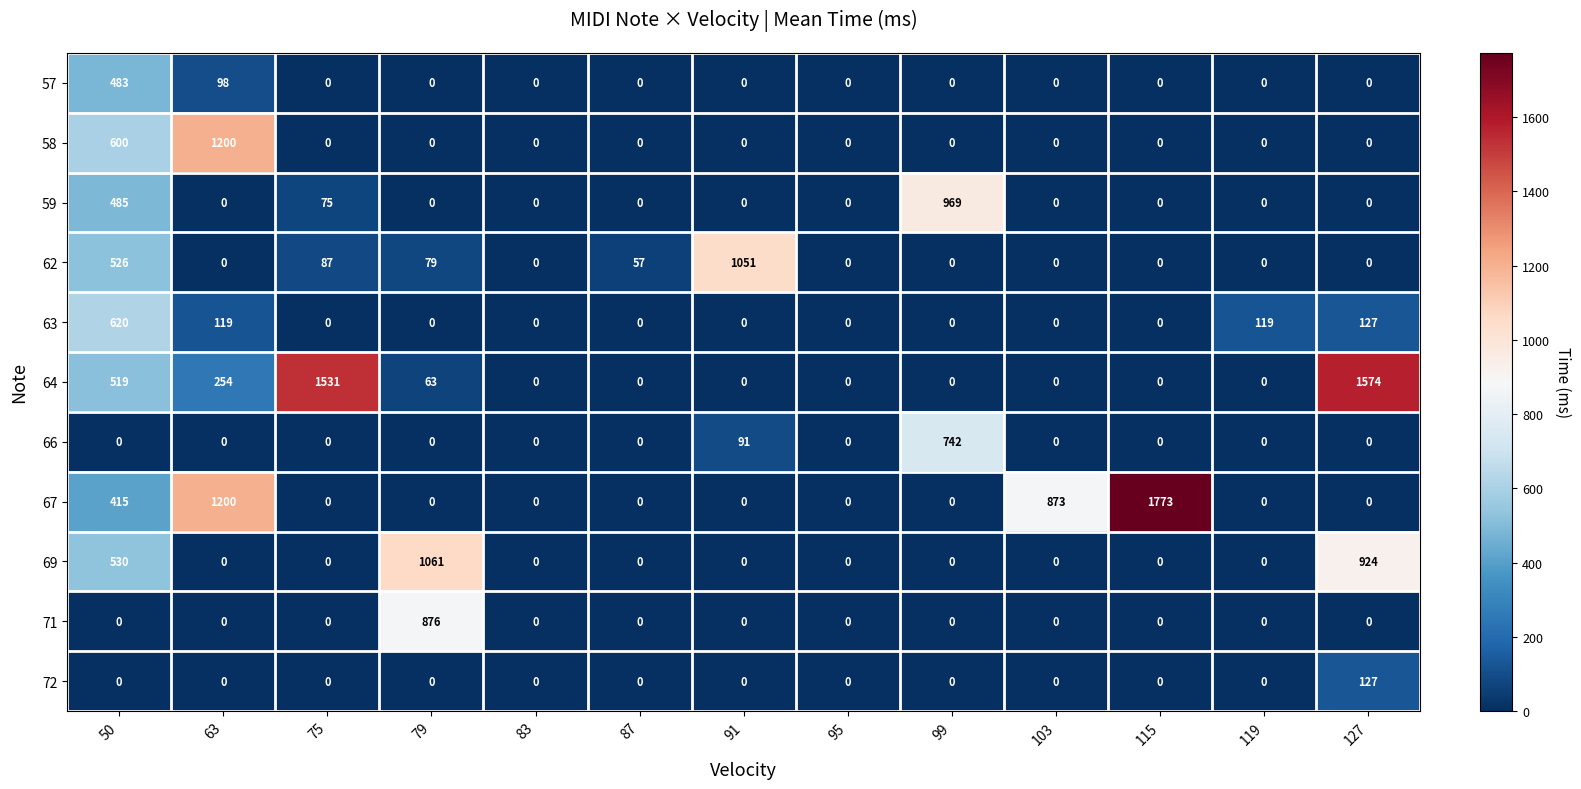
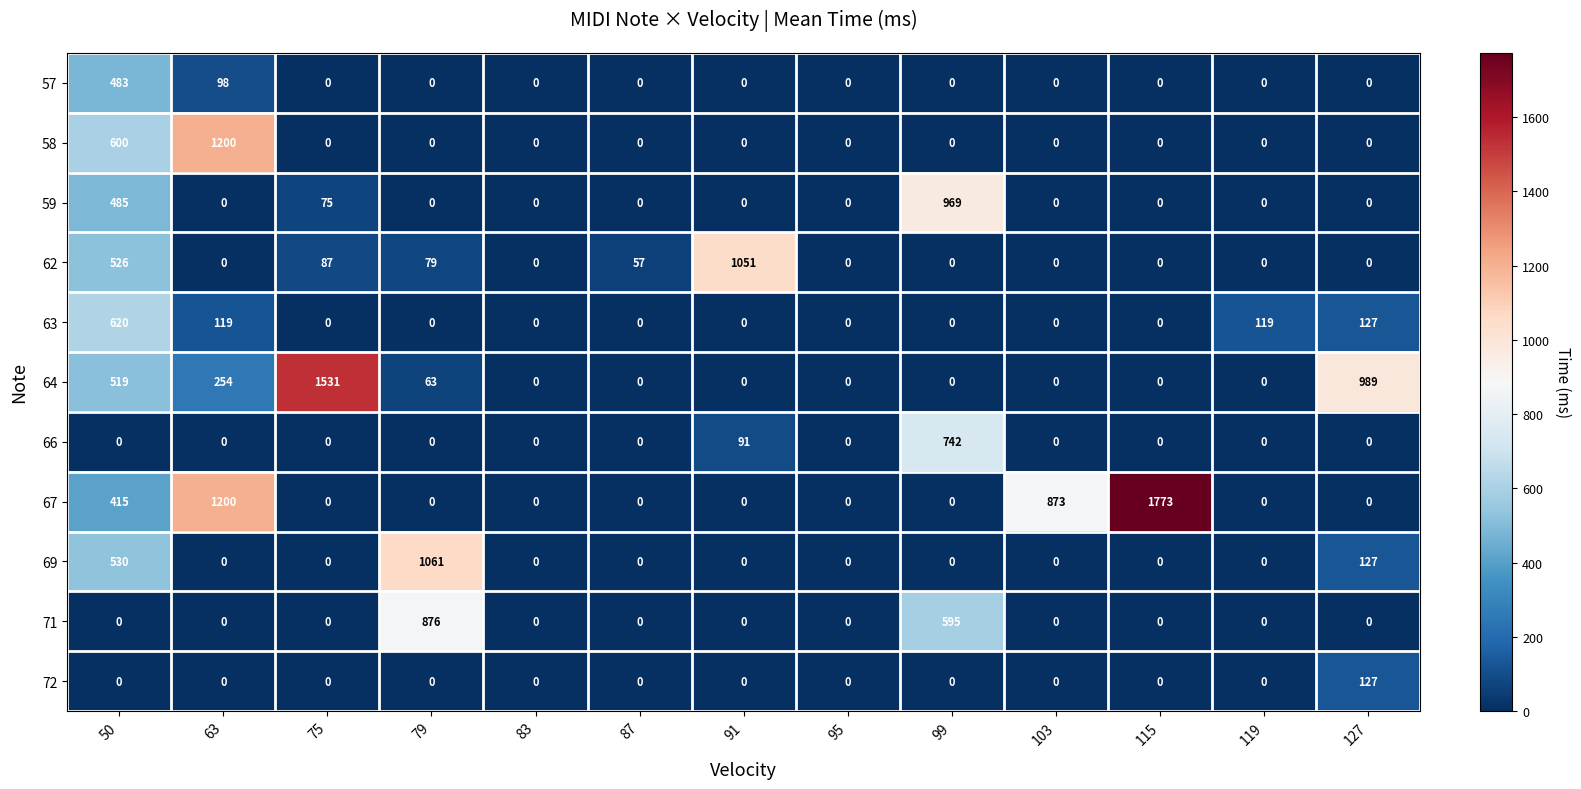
  {
    "57": {
      "50": 483,
      "63": 98,
      "75": 0,
      "79": 0,
      "83": 0,
      "87": 0,
      "91": 0,
      "95": 0,
      "99": 0,
      "103": 0,
      "115": 0,
      "119": 0,
      "127": 0
    },
    "58": {
      "50": 600,
      "63": 1200,
      "75": 0,
      "79": 0,
      "83": 0,
      "87": 0,
      "91": 0,
      "95": 0,
      "99": 0,
      "103": 0,
      "115": 0,
      "119": 0,
      "127": 0
    },
    "59": {
      "50": 485,
      "63": 0,
      "75": 75,
      "79": 0,
      "83": 0,
      "87": 0,
      "91": 0,
      "95": 0,
      "99": 969,
      "103": 0,
      "115": 0,
      "119": 0,
      "127": 0
    },
    "62": {
      "50": 526,
      "63": 0,
      "75": 87,
      "79": 79,
      "83": 0,
      "87": 57,
      "91": 1051,
      "95": 0,
      "99": 0,
      "103": 0,
      "115": 0,
      "119": 0,
      "127": 0
    },
    "63": {
      "50": 620,
      "63": 119,
      "75": 0,
      "79": 0,
      "83": 0,
      "87": 0,
      "91": 0,
      "95": 0,
      "99": 0,
      "103": 0,
      "115": 0,
      "119": 119,
      "127": 127
    },
    "64": {
      "50": 519,
      "63": 254,
      "75": 1531,
      "79": 63,
      "83": 0,
      "87": 0,
      "91": 0,
      "95": 0,
      "99": 0,
      "103": 0,
      "115": 0,
      "119": 0,
-     "127": 1574
+     "127": 989
    },
    "66": {
      "50": 0,
      "63": 0,
      "75": 0,
      "79": 0,
      "83": 0,
      "87": 0,
      "91": 91,
      "95": 0,
      "99": 742,
      "103": 0,
      "115": 0,
      "119": 0,
      "127": 0
    },
    "67": {
      "50": 415,
      "63": 1200,
      "75": 0,
      "79": 0,
      "83": 0,
      "87": 0,
      "91": 0,
      "95": 0,
      "99": 0,
      "103": 873,
      "115": 1773,
      "119": 0,
      "127": 0
    },
    "69": {
      "50": 530,
      "63": 0,
      "75": 0,
      "79": 1061,
      "83": 0,
      "87": 0,
      "91": 0,
      "95": 0,
      "99": 0,
      "103": 0,
      "115": 0,
      "119": 0,
-     "127": 924
+     "127": 127
    },
    "71": {
      "50": 0,
      "63": 0,
      "75": 0,
      "79": 876,
      "83": 0,
      "87": 0,
      "91": 0,
      "95": 0,
-     "99": 0,
+     "99": 595,
      "103": 0,
      "115": 0,
      "119": 0,
      "127": 0
    },
    "72": {
      "50": 0,
      "63": 0,
      "75": 0,
      "79": 0,
      "83": 0,
      "87": 0,
      "91": 0,
      "95": 0,
      "99": 0,
      "103": 0,
      "115": 0,
      "119": 0,
      "127": 127
    }
  }
